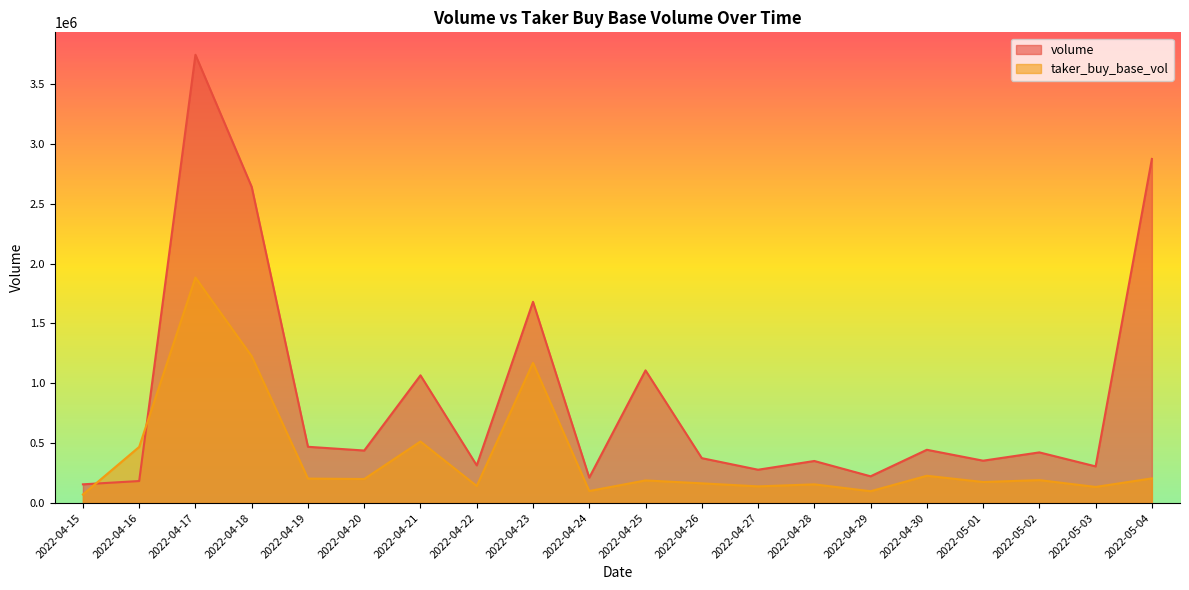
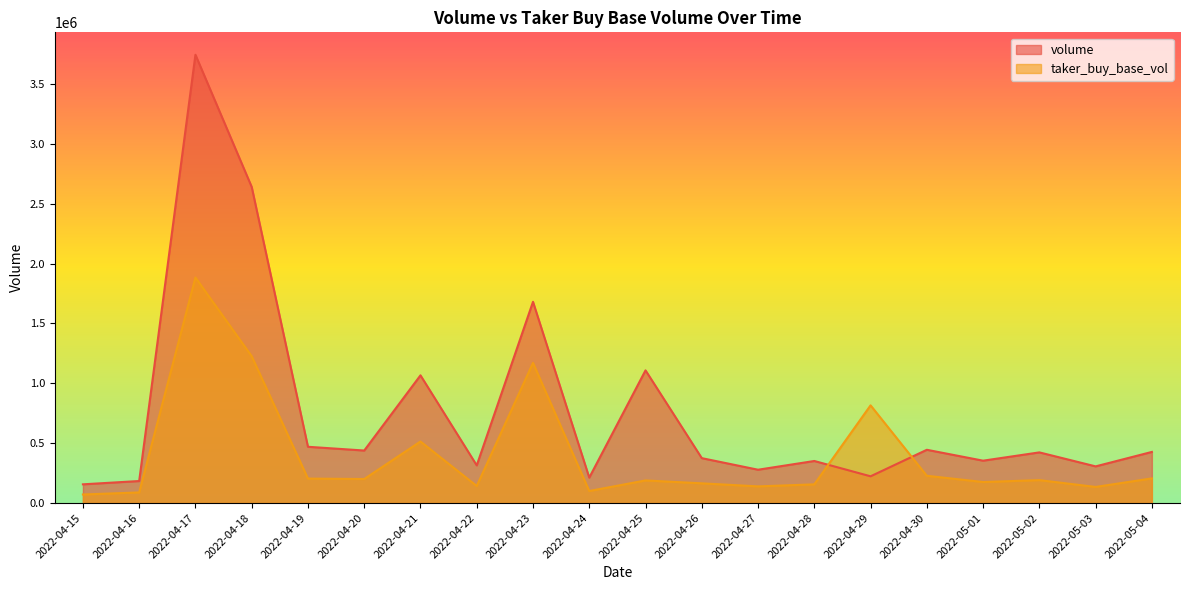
  {
    "volume": {
      "2022-04-15": 160000,
      "2022-04-16": 180000,
      "2022-04-17": 3750000,
      "2022-04-18": 2640000,
      "2022-04-19": 470000,
      "2022-04-20": 440000,
      "2022-04-21": 1070000,
      "2022-04-22": 310000,
      "2022-04-23": 1680000,
      "2022-04-24": 210000,
      "2022-04-25": 1110000,
      "2022-04-26": 370000,
      "2022-04-27": 280000,
      "2022-04-28": 350000,
      "2022-04-29": 220000,
      "2022-04-30": 440000,
      "2022-05-01": 350000,
      "2022-05-02": 420000,
      "2022-05-03": 310000,
-     "2022-05-04": 2870000
+     "2022-05-04": 430000
    },
    "taker_buy_base_vol": {
      "2022-04-15": 70000,
-     "2022-04-16": 470000,
+     "2022-04-16": 90000,
      "2022-04-17": 1880000,
      "2022-04-18": 1230000,
      "2022-04-19": 200000,
      "2022-04-20": 200000,
      "2022-04-21": 510000,
      "2022-04-22": 140000,
      "2022-04-23": 1170000,
      "2022-04-24": 100000,
      "2022-04-25": 190000,
      "2022-04-26": 160000,
      "2022-04-27": 140000,
      "2022-04-28": 160000,
-     "2022-04-29": 100000,
+     "2022-04-29": 820000,
      "2022-04-30": 230000,
      "2022-05-01": 180000,
      "2022-05-02": 190000,
      "2022-05-03": 130000,
      "2022-05-04": 210000
    }
  }
